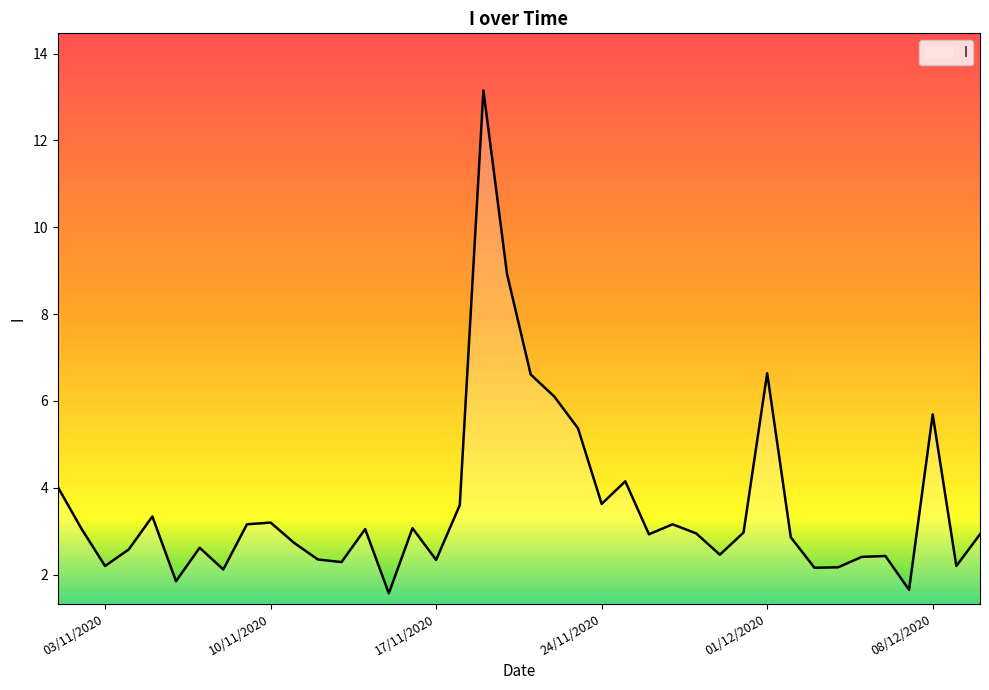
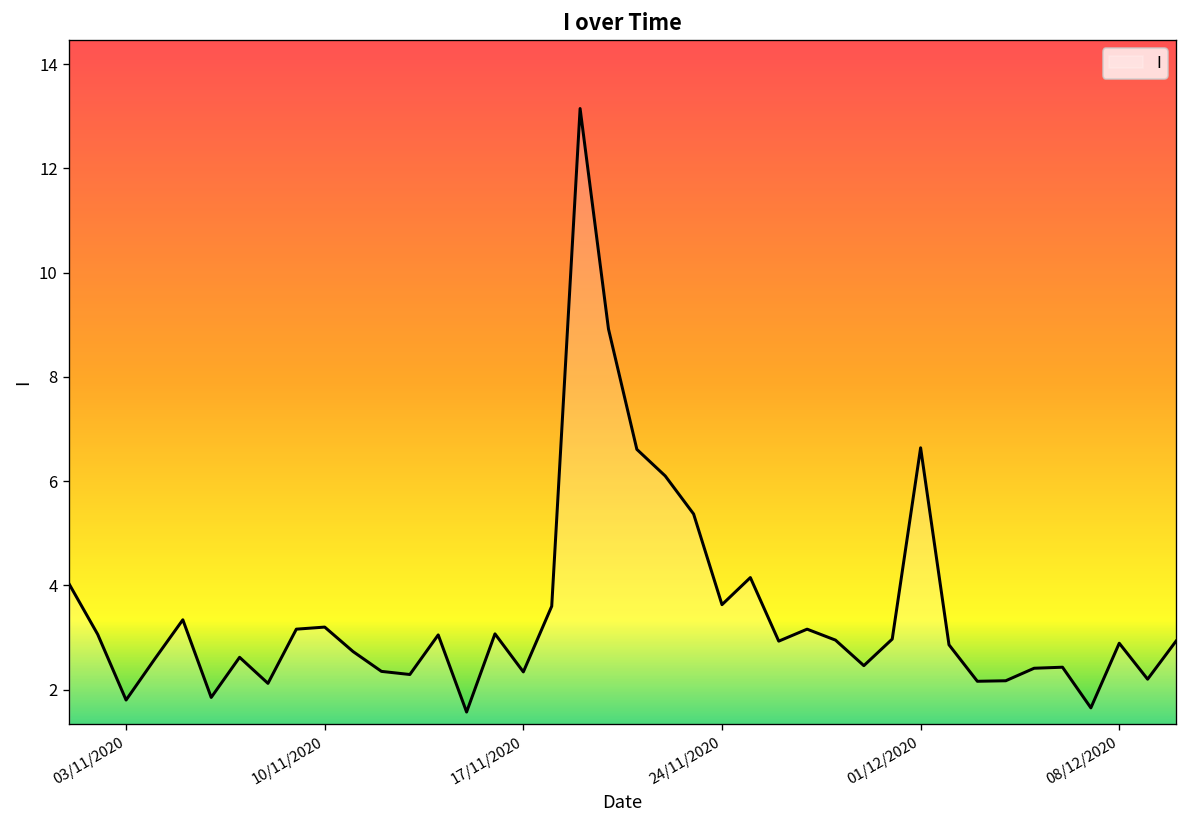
  {
-   "03/11/2020": 2.2,
+   "03/11/2020": 1.8,
    "10/11/2020": 3.2,
    "17/11/2020": 2.3,
    "24/11/2020": 3.6,
    "01/12/2020": 6.6,
-   "08/12/2020": 5.7
+   "08/12/2020": 2.9
  }
